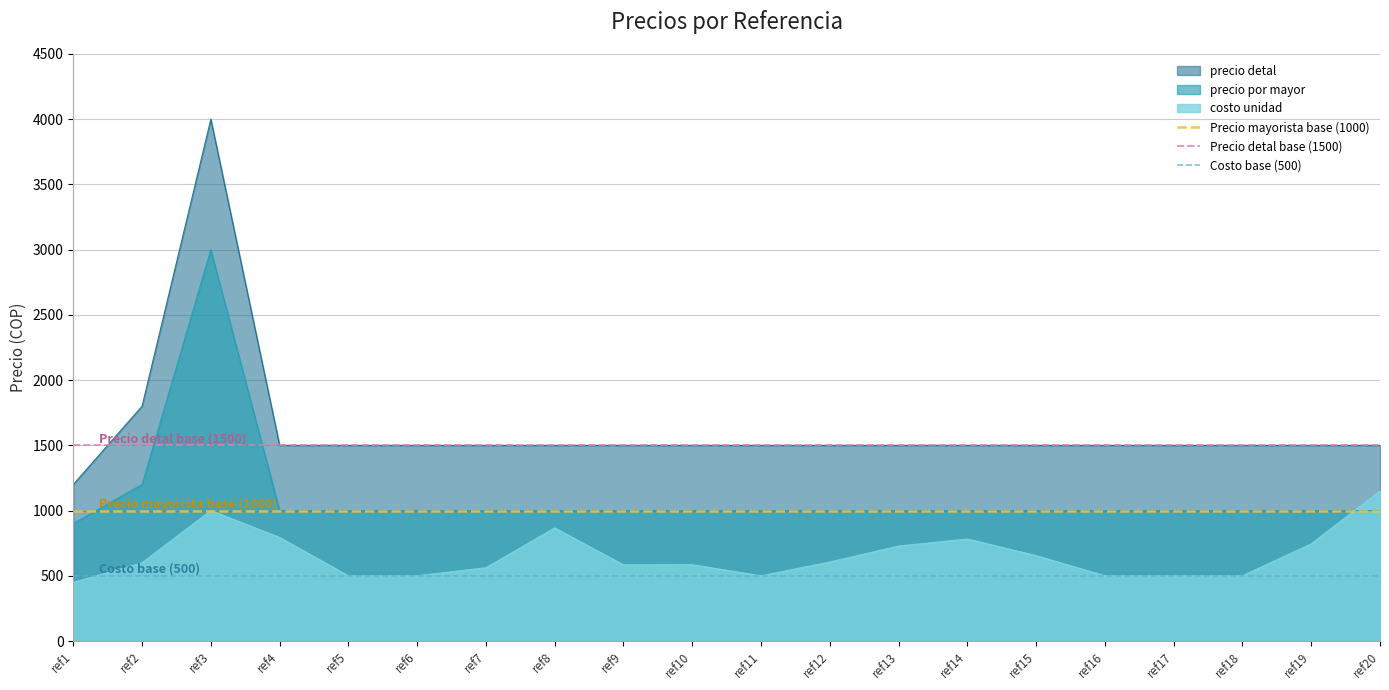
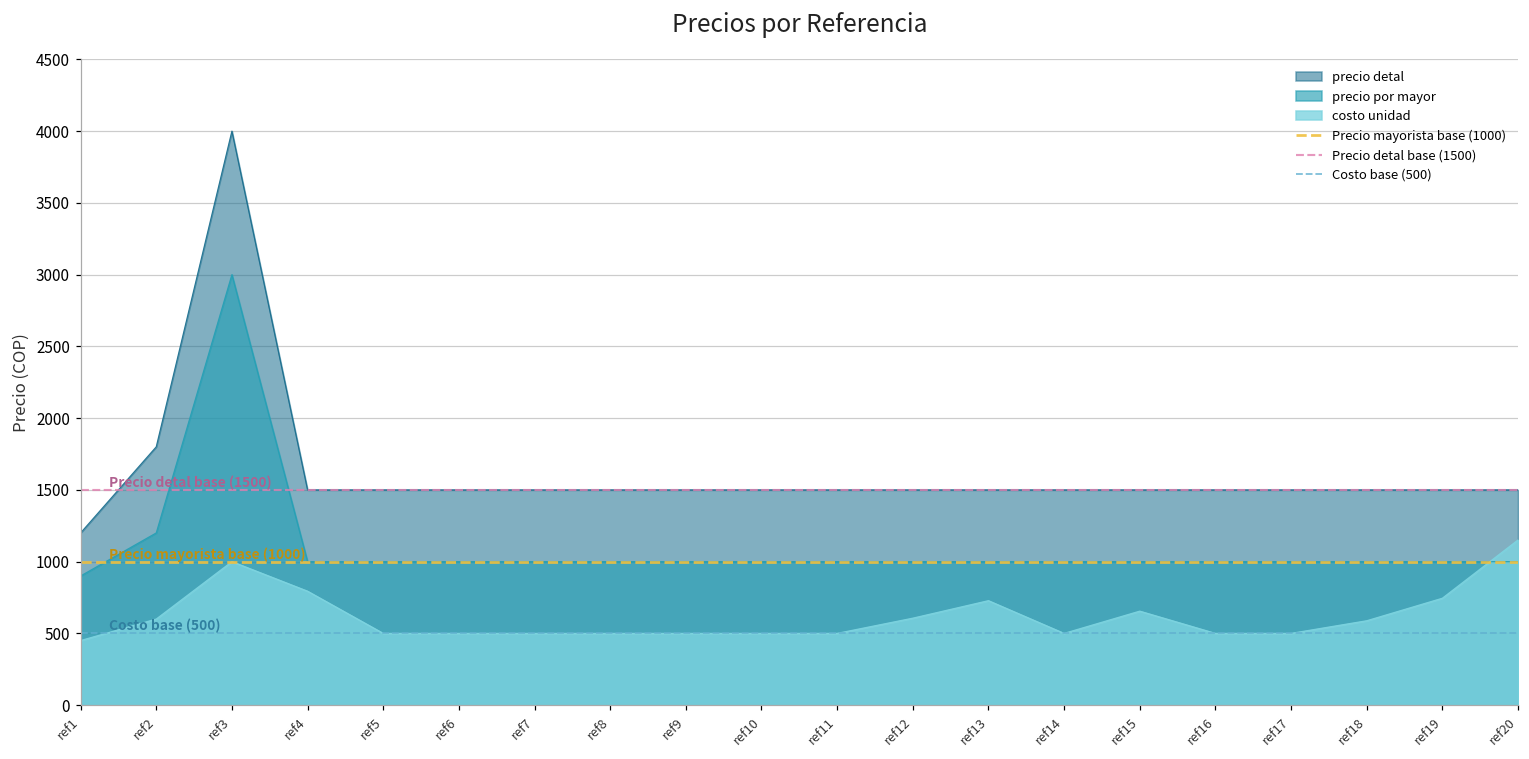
  {
    "costo unidad": {
      "ref1": 450,
      "ref4": 790,
      "ref5": 500,
      "ref6": 500,
-     "ref7": 560,
-     "ref8": 870,
-     "ref9": 580,
-     "ref10": 590,
+     "ref7": 500,
+     "ref8": 500,
+     "ref9": 500,
+     "ref10": 500,
      "ref11": 500,
      "ref12": 610,
      "ref13": 730,
-     "ref14": 780,
+     "ref14": 500,
      "ref15": 660,
      "ref16": 500,
      "ref17": 500,
-     "ref18": 500,
+     "ref18": 590,
      "ref19": 750,
      "ref20": 1150
    }
  }
